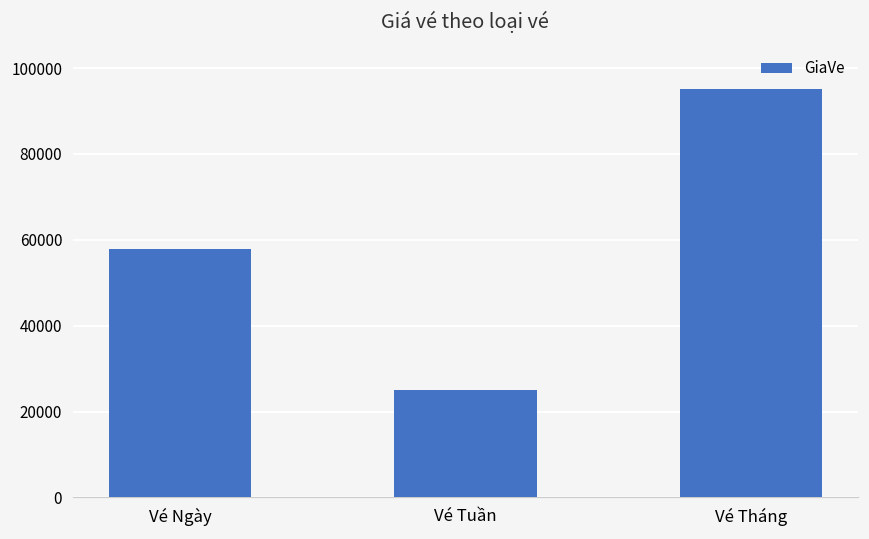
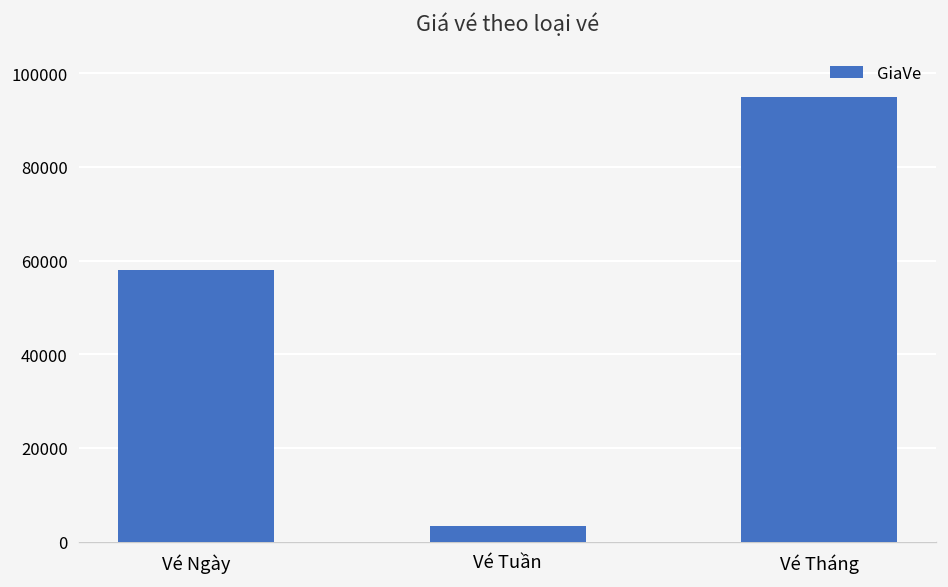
  {
    "Vé Ngày": 58000,
-   "Vé Tuần": 25000,
+   "Vé Tuần": 3000,
    "Vé Tháng": 95000
  }
